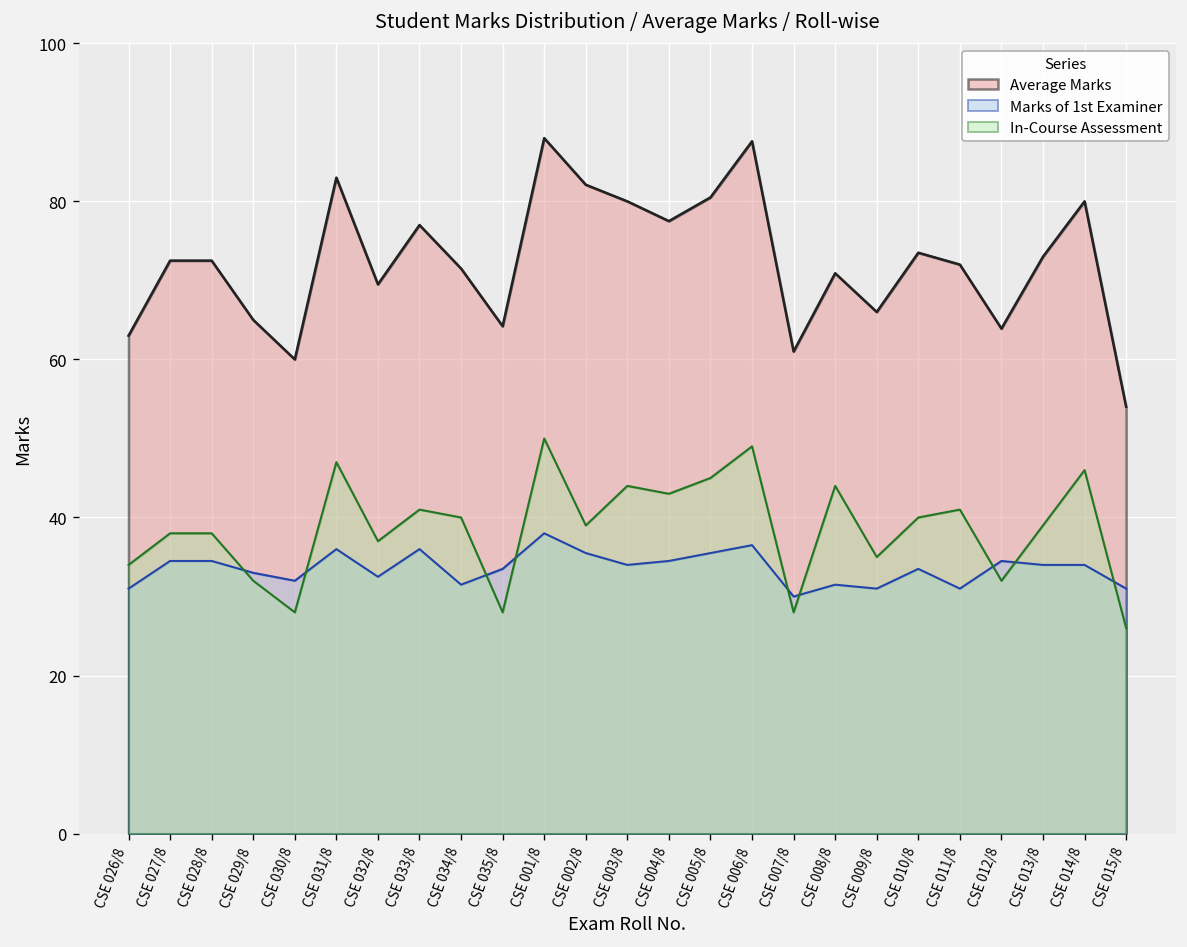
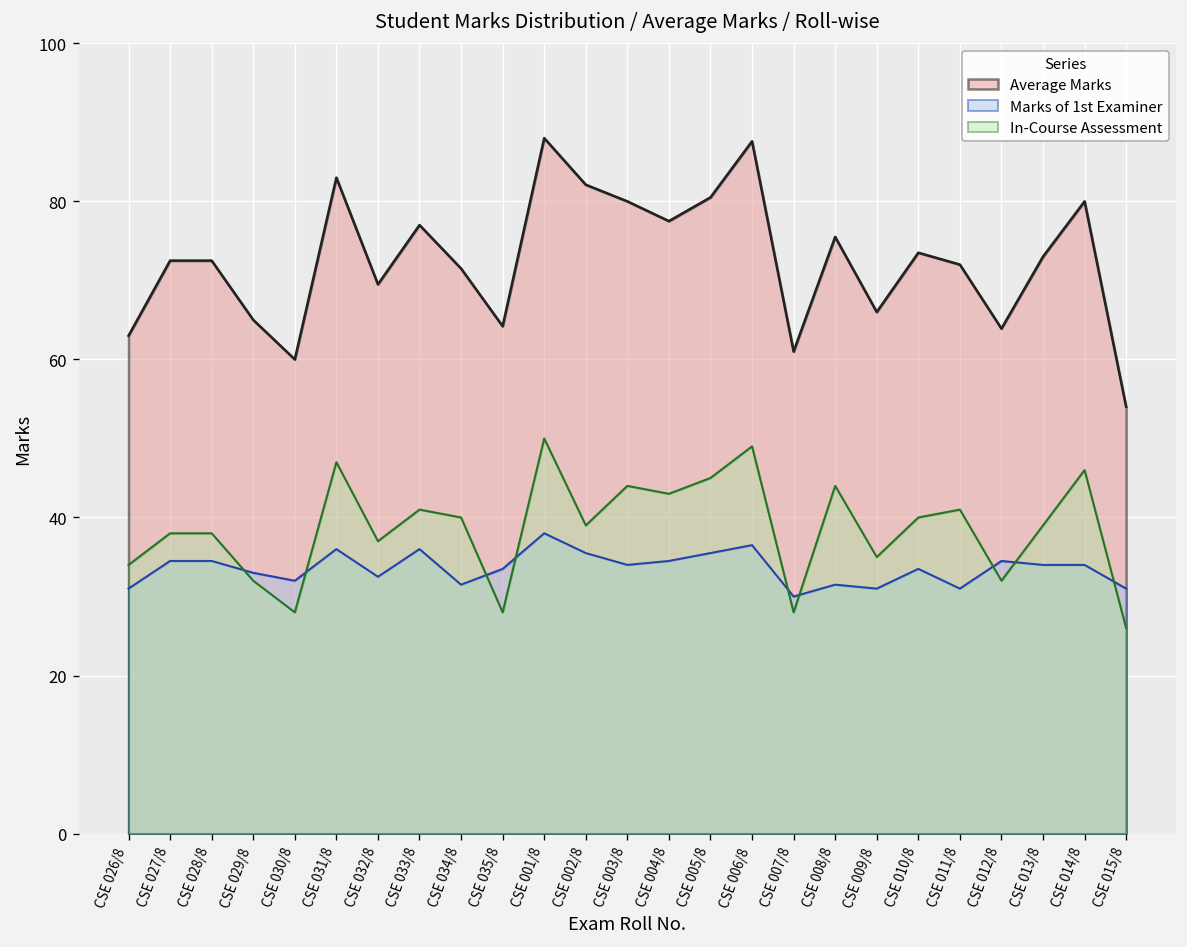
  {
    "Average Marks": {
      "CSE 026/8": 63,
      "CSE 027/8": 73,
      "CSE 028/8": 73,
      "CSE 029/8": 65,
      "CSE 030/8": 60,
      "CSE 031/8": 83,
      "CSE 032/8": 70,
      "CSE 033/8": 77,
      "CSE 034/8": 72,
      "CSE 035/8": 64,
      "CSE 001/8": 88,
      "CSE 002/8": 82,
      "CSE 003/8": 80,
      "CSE 004/8": 78,
      "CSE 005/8": 81,
      "CSE 006/8": 88,
      "CSE 007/8": 61,
-     "CSE 008/8": 71,
+     "CSE 008/8": 76,
      "CSE 009/8": 66,
      "CSE 010/8": 74,
      "CSE 011/8": 72,
      "CSE 012/8": 64,
      "CSE 013/8": 73,
      "CSE 014/8": 80,
      "CSE 015/8": 54
    }
  }
